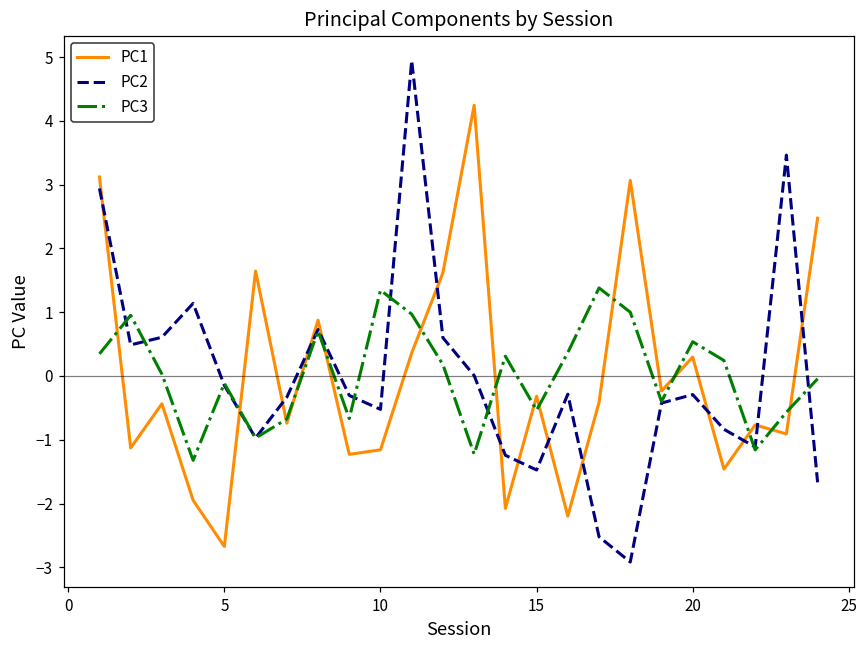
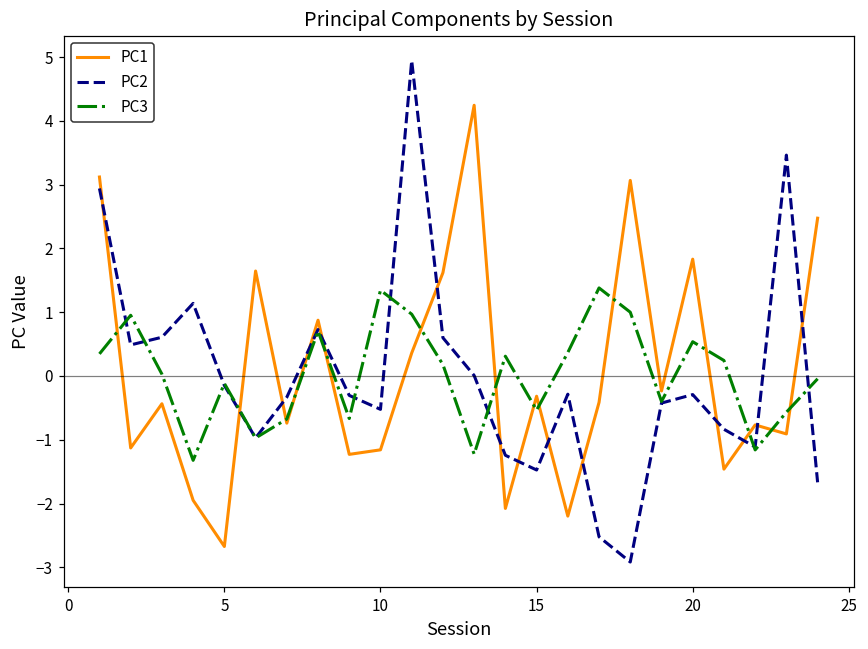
  {
    "PC1": {
      "5": -2.7,
      "10": -1.2,
      "15": -0.3,
-     "20": 0.3
+     "20": 1.8
    },
    "PC2": {
      "10": -0.5,
      "15": -1.5,
      "20": -0.3
    },
    "PC3": {
      "10": 1.3,
      "15": -0.5,
      "20": 0.5
    }
  }
